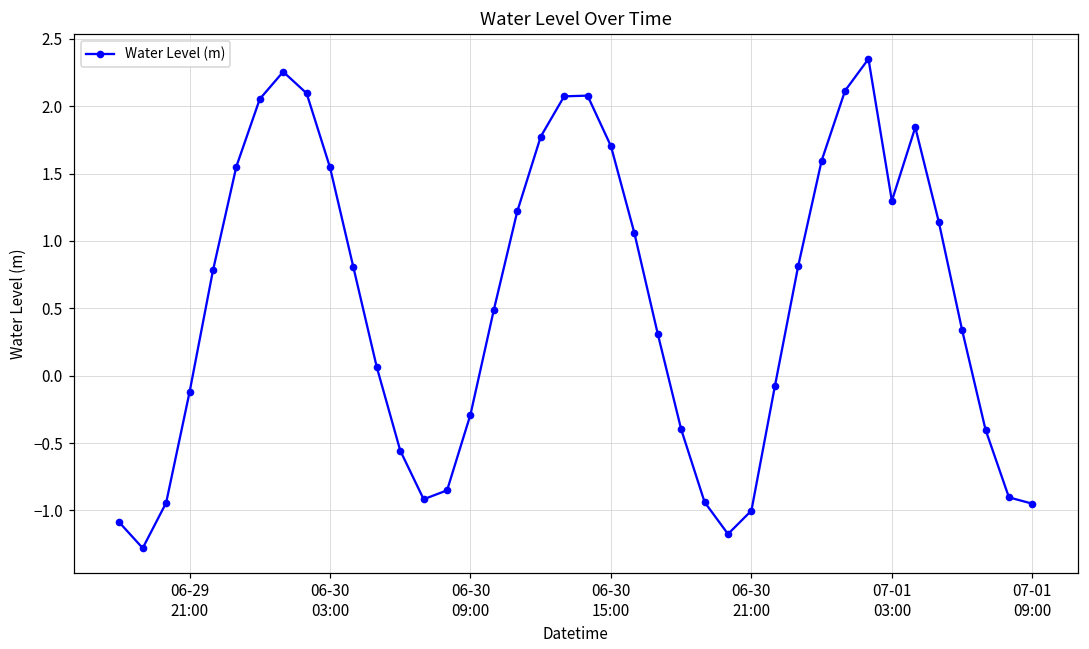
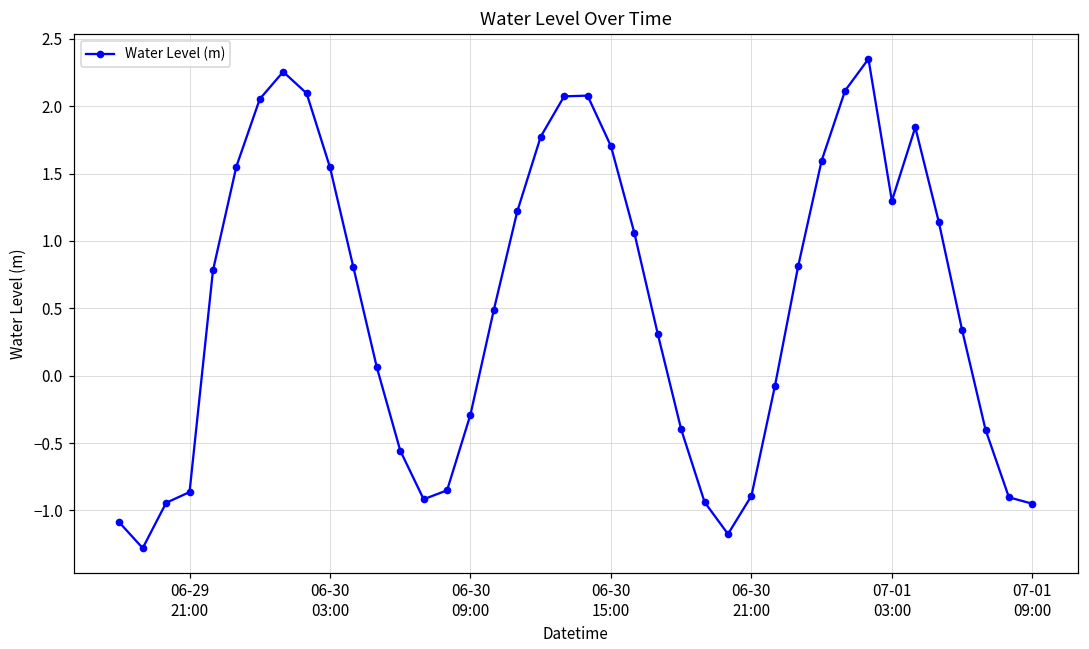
  {
-   "06-29 21:00": -0.12,
+   "06-29 21:00": -0.86,
    "06-30 03:00": 1.55,
    "06-30 09:00": -0.29,
    "06-30 15:00": 1.70,
-   "06-30 21:00": -1.00,
+   "06-30 21:00": -0.89,
    "07-01 03:00": 1.30,
    "07-01 09:00": -0.95
  }
